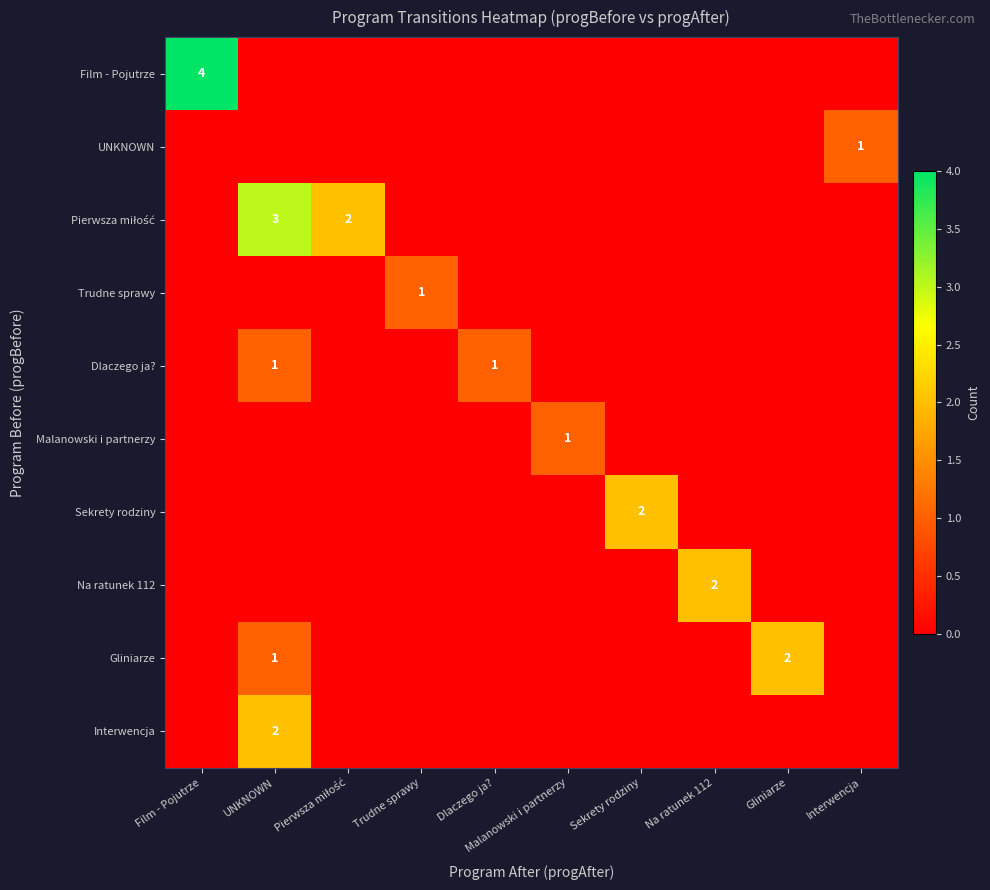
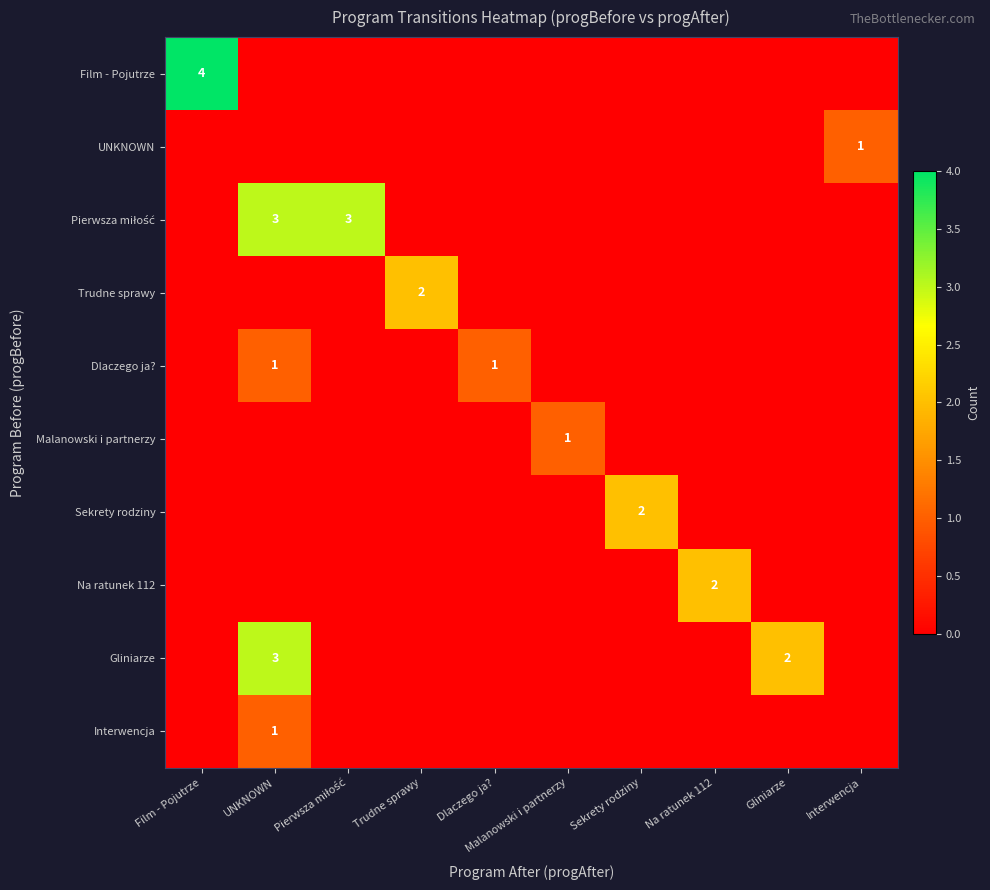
  {
    "Film - Pojutrze": {
      "Film - Pojutrze": 4
    },
    "UNKNOWN": {
      "Interwencja": 1
    },
    "Pierwsza miłość": {
      "UNKNOWN": 3,
-     "Pierwsza miłość": 2
+     "Pierwsza miłość": 3
    },
    "Trudne sprawy": {
-     "Trudne sprawy": 1
+     "Trudne sprawy": 2
    },
    "Dlaczego ja?": {
      "UNKNOWN": 1,
      "Dlaczego ja?": 1
    },
    "Malanowski i partnerzy": {
      "Malanowski i partnerzy": 1
    },
    "Sekrety rodziny": {
      "Sekrety rodziny": 2
    },
    "Na ratunek 112": {
      "Na ratunek 112": 2
    },
    "Gliniarze": {
-     "UNKNOWN": 1,
+     "UNKNOWN": 3,
      "Gliniarze": 2
    },
    "Interwencja": {
-     "UNKNOWN": 2
+     "UNKNOWN": 1
    }
  }
